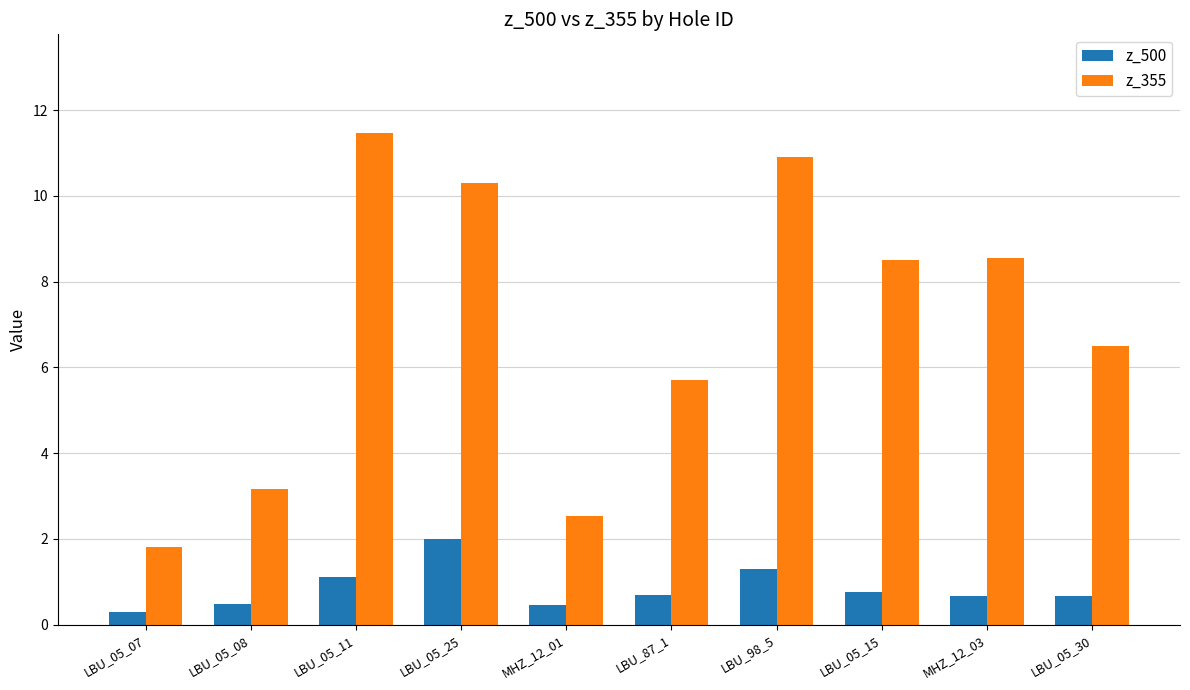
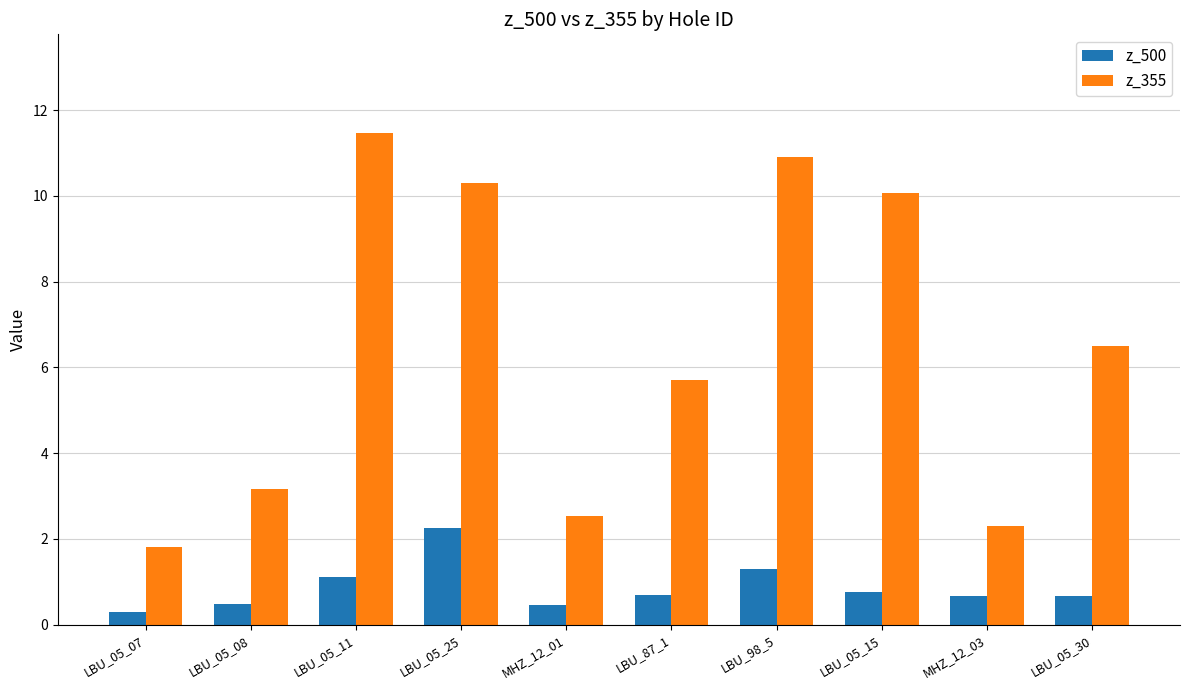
  {
    "z_500": {
      "LBU_05_07": 0.3,
      "LBU_05_08": 0.5,
      "LBU_05_11": 1.1,
-     "LBU_05_25": 2.0,
+     "LBU_05_25": 2.3,
      "MHZ_12_01": 0.5,
      "LBU_87_1": 0.7,
      "LBU_98_5": 1.3,
      "LBU_05_15": 0.8,
      "MHZ_12_03": 0.7,
      "LBU_05_30": 0.7
    },
    "z_355": {
      "LBU_05_07": 1.8,
      "LBU_05_08": 3.2,
      "LBU_05_11": 11.5,
      "LBU_05_25": 10.3,
      "MHZ_12_01": 2.5,
      "LBU_87_1": 5.7,
      "LBU_98_5": 10.9,
-     "LBU_05_15": 8.5,
-     "MHZ_12_03": 8.6,
+     "LBU_05_15": 10.1,
+     "MHZ_12_03": 2.3,
      "LBU_05_30": 6.5
    }
  }
